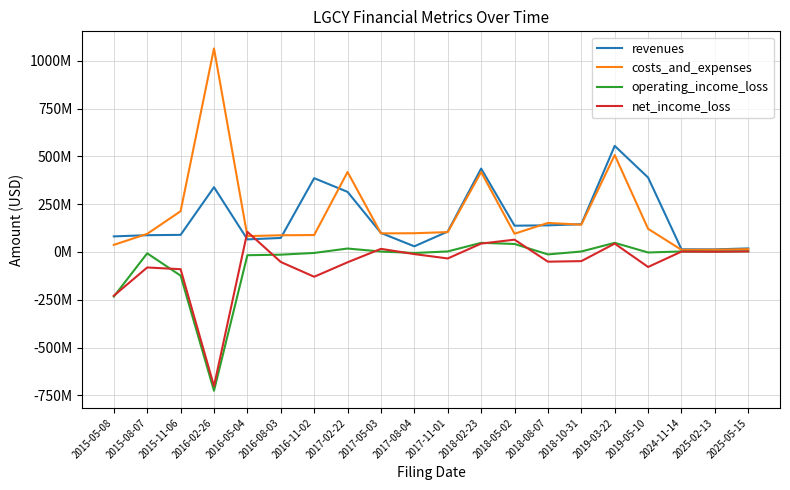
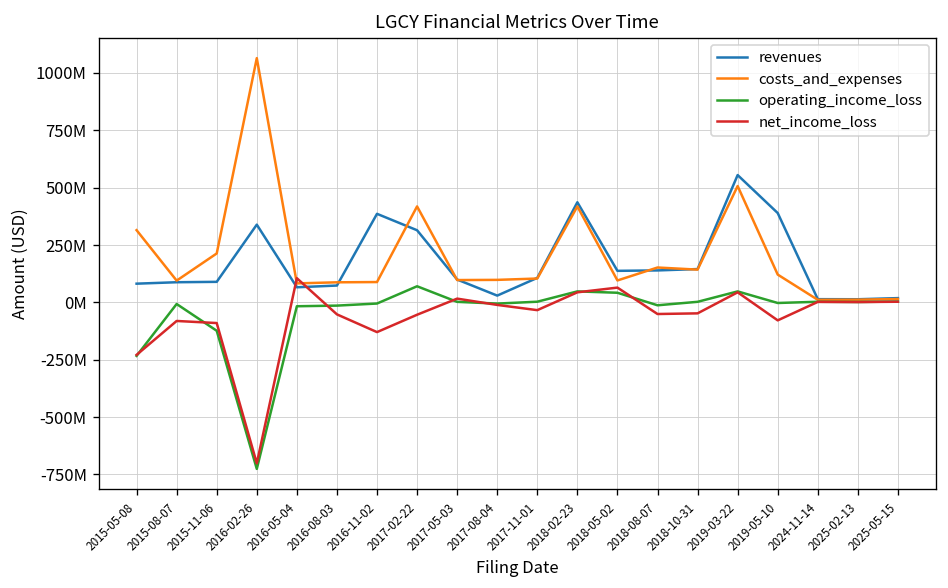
  {
    "revenues": {
      "2015-05-08": 80000000,
      "2015-11-06": 90000000,
      "2016-02-26": 340000000,
      "2016-05-04": 70000000,
      "2016-08-03": 70000000,
      "2016-11-02": 390000000,
      "2017-02-22": 310000000,
      "2017-08-04": 30000000,
      "2018-02-23": 440000000,
      "2018-05-02": 140000000,
      "2019-03-22": 550000000,
      "2019-05-10": 390000000
    },
    "costs_and_expenses": {
-     "2015-05-08": 40000000,
+     "2015-05-08": 310000000,
      "2015-11-06": 210000000,
      "2016-02-26": 1060000000,
      "2016-05-04": 80000000,
      "2016-08-03": 90000000,
      "2016-11-02": 90000000,
      "2017-02-22": 420000000,
      "2017-08-04": 100000000,
      "2018-02-23": 420000000,
      "2018-05-02": 100000000,
      "2019-03-22": 510000000,
      "2019-05-10": 120000000
    },
    "operating_income_loss": {
      "2015-08-07": -10000000,
      "2015-11-06": -120000000,
      "2016-02-26": -730000000,
      "2016-05-04": -20000000,
      "2016-08-03": -10000000,
      "2016-11-02": -10000000,
-     "2017-02-22": 20000000,
+     "2017-02-22": 70000000,
      "2017-05-03": 0,
      "2017-11-01": 0,
      "2018-05-02": 40000000,
      "2018-08-07": -10000000,
      "2018-10-31": 0,
      "2019-05-10": 0
    },
    "net_income_loss": {
      "2015-08-07": -80000000,
      "2015-11-06": -90000000,
      "2016-02-26": -700000000,
      "2016-05-04": 110000000,
      "2016-08-03": -50000000,
      "2016-11-02": -130000000,
      "2017-02-22": -50000000,
      "2017-05-03": 20000000,
      "2017-11-01": -30000000,
      "2018-05-02": 60000000,
      "2018-08-07": -50000000,
      "2018-10-31": -50000000,
      "2019-05-10": -80000000
    }
  }
